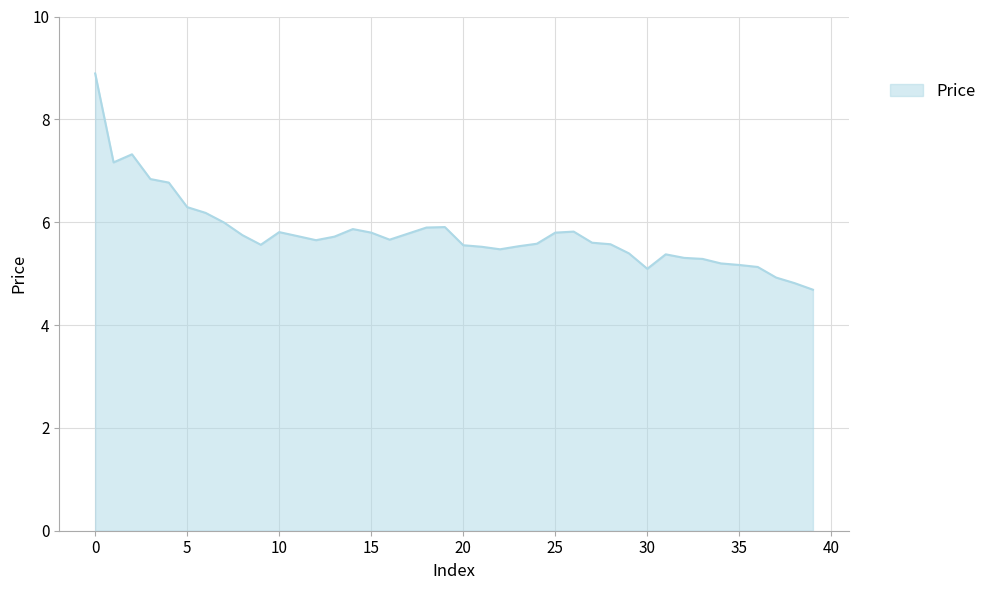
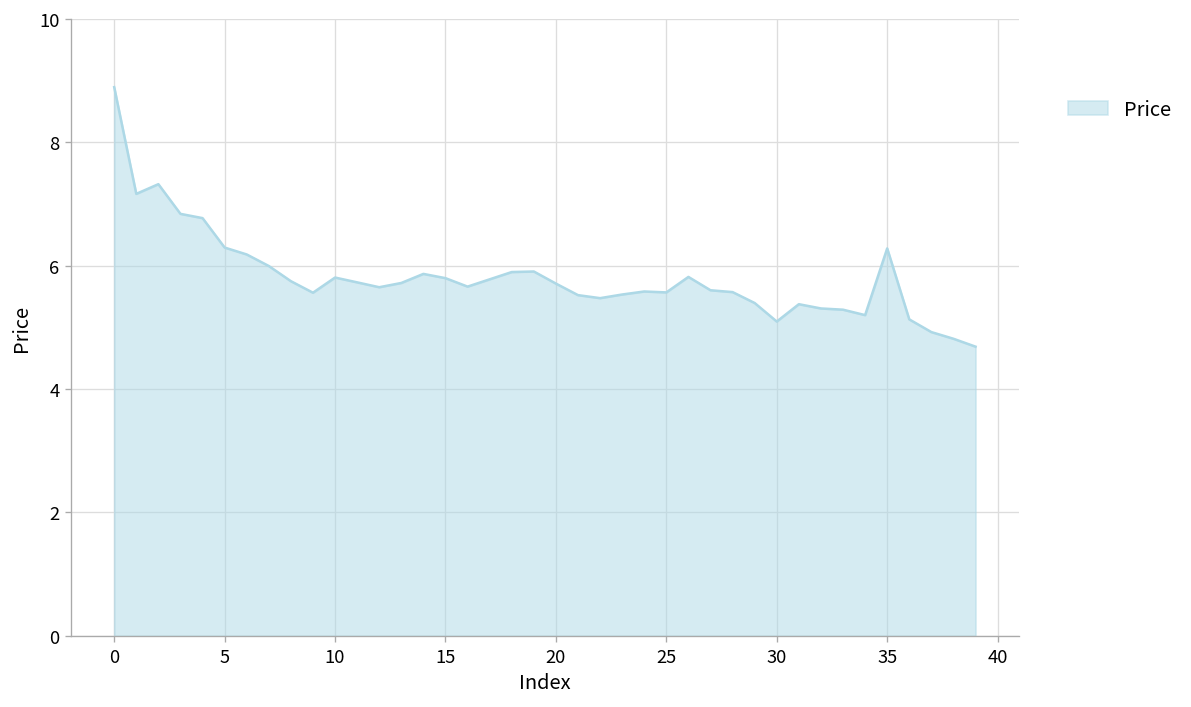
  {
    "0": 8.9,
    "5": 6.3,
    "10": 5.8,
    "15": 5.8,
-   "20": 5.6,
-   "25": 5.8,
+   "20": 5.7,
+   "25": 5.6,
    "30": 5.1,
-   "35": 5.2
+   "35": 6.3
  }
